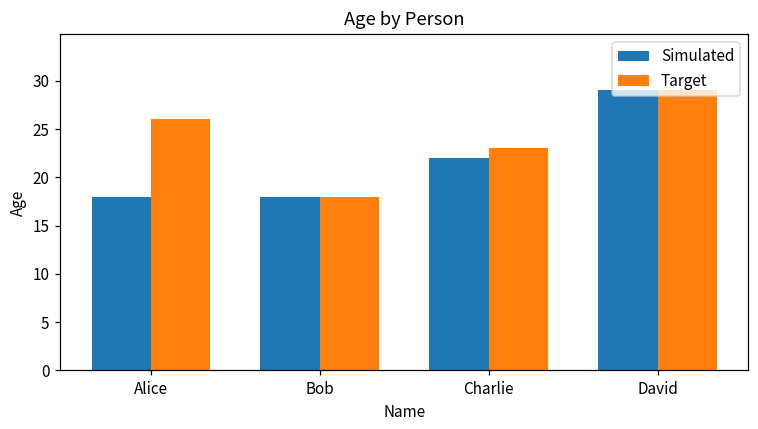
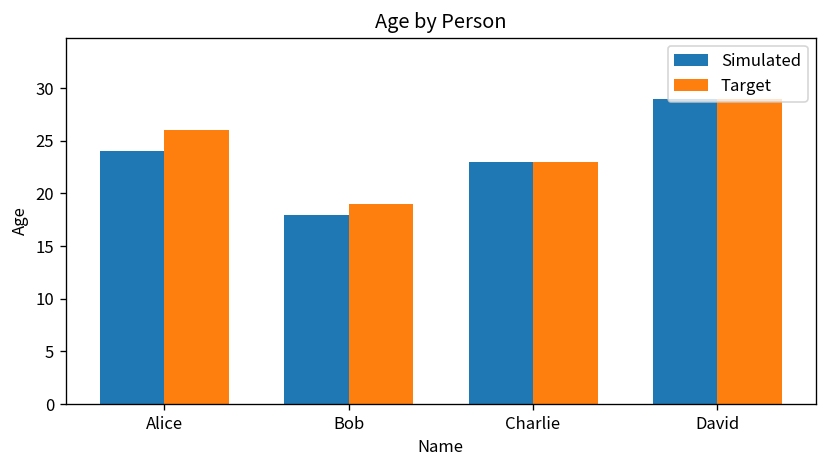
  {
    "Simulated": {
-     "Alice": 18,
+     "Alice": 24,
      "Bob": 18,
-     "Charlie": 22
+     "Charlie": 23
    },
    "Target": {
      "Alice": 26,
-     "Bob": 18,
+     "Bob": 19,
      "Charlie": 23
    }
  }
